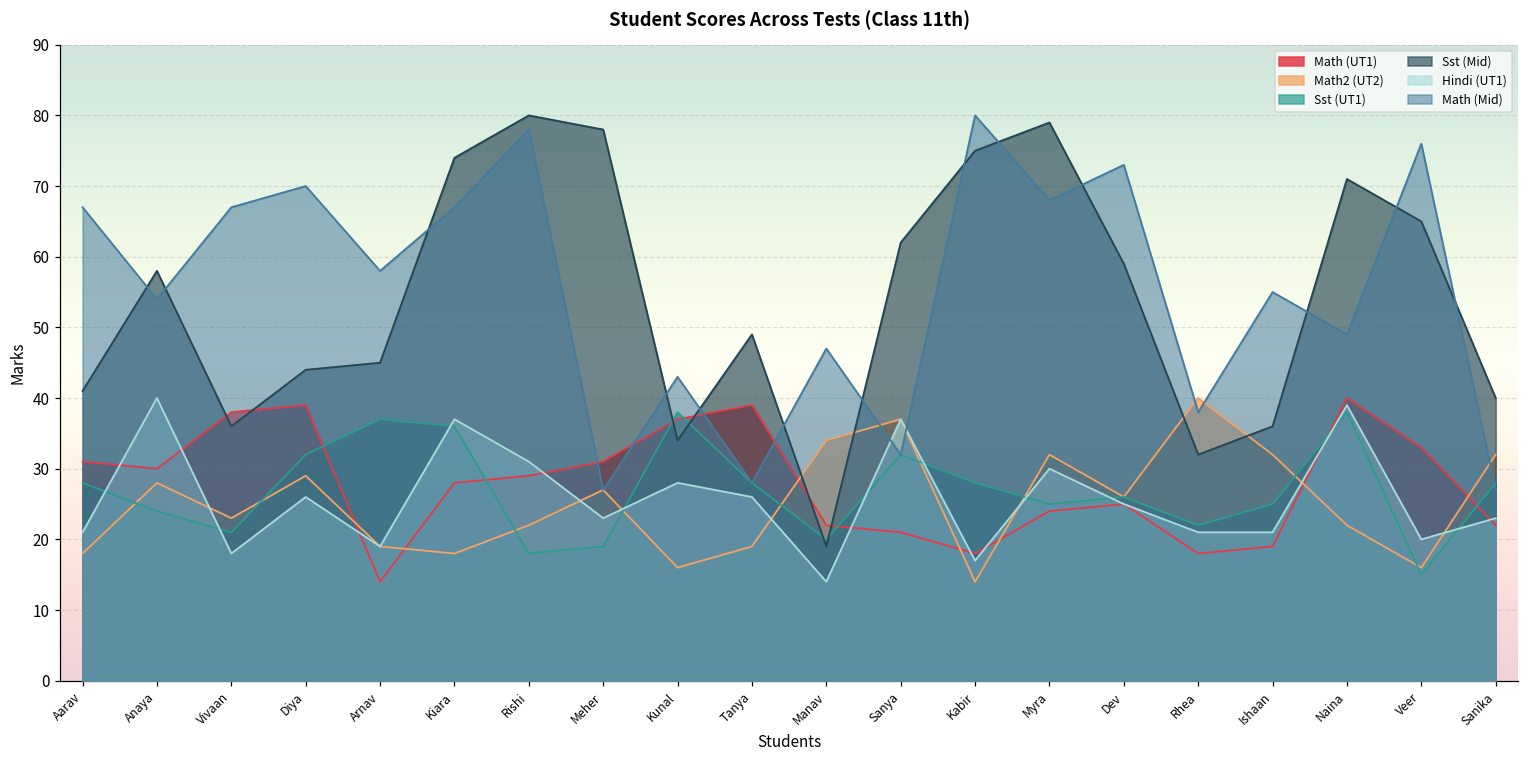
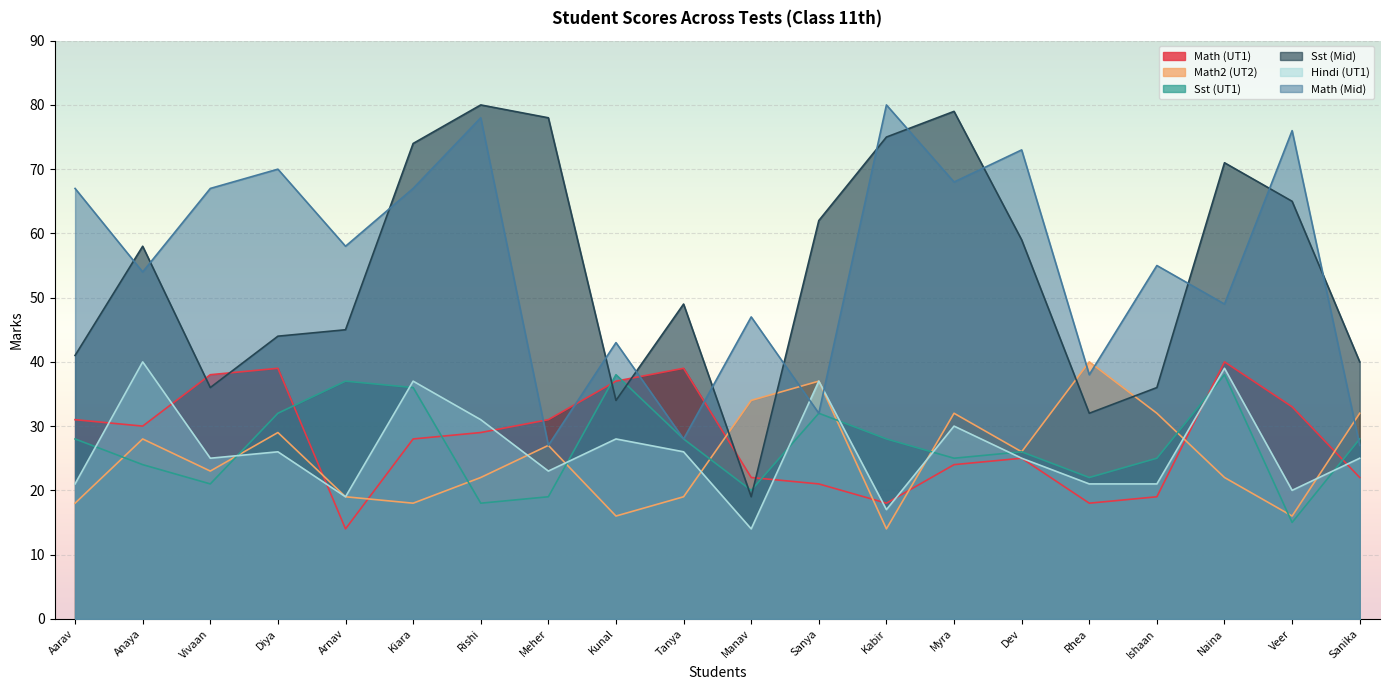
  {
    "Math (UT1)": {
      "Aarav": 31,
      "Anaya": 30,
      "Vivaan": 38,
      "Diya": 39,
      "Arnav": 14,
      "Kiara": 28,
      "Rishi": 29,
      "Meher": 31,
      "Kunal": 37,
      "Tanya": 39,
      "Manav": 22,
      "Sanya": 21,
      "Kabir": 18,
      "Myra": 24,
      "Rhea": 18,
      "Ishaan": 19,
      "Naina": 40,
      "Veer": 33,
      "Sanika": 22
    },
    "Math2 (UT2)": {
      "Aarav": 18,
      "Anaya": 28,
      "Vivaan": 23,
      "Diya": 29,
      "Kiara": 18,
      "Rishi": 22,
      "Kunal": 16,
      "Tanya": 19,
      "Manav": 34,
      "Kabir": 14,
      "Myra": 32,
      "Rhea": 40,
      "Ishaan": 32,
      "Naina": 22,
      "Veer": 16,
      "Sanika": 32
    },
    "Sst (Mid)": {
      "Aarav": 41,
      "Anaya": 58,
      "Vivaan": 36,
      "Diya": 44,
      "Arnav": 45,
      "Kiara": 74,
      "Rishi": 80,
      "Meher": 78,
      "Kunal": 34,
      "Tanya": 49,
      "Manav": 19,
      "Sanya": 62,
      "Kabir": 75,
      "Myra": 79,
      "Dev": 59,
      "Rhea": 32,
      "Ishaan": 36,
      "Naina": 71,
      "Veer": 65,
      "Sanika": 40
    },
    "Hindi (UT1)": {
      "Aarav": 21,
      "Anaya": 40,
-     "Vivaan": 18,
+     "Vivaan": 25,
      "Diya": 26,
      "Kiara": 37,
      "Rishi": 31,
      "Meher": 23,
      "Kunal": 28,
      "Tanya": 26,
      "Manav": 14,
      "Kabir": 17,
      "Myra": 30,
      "Rhea": 21,
      "Ishaan": 21,
      "Naina": 39,
      "Veer": 20,
-     "Sanika": 23
+     "Sanika": 25
    }
  }
